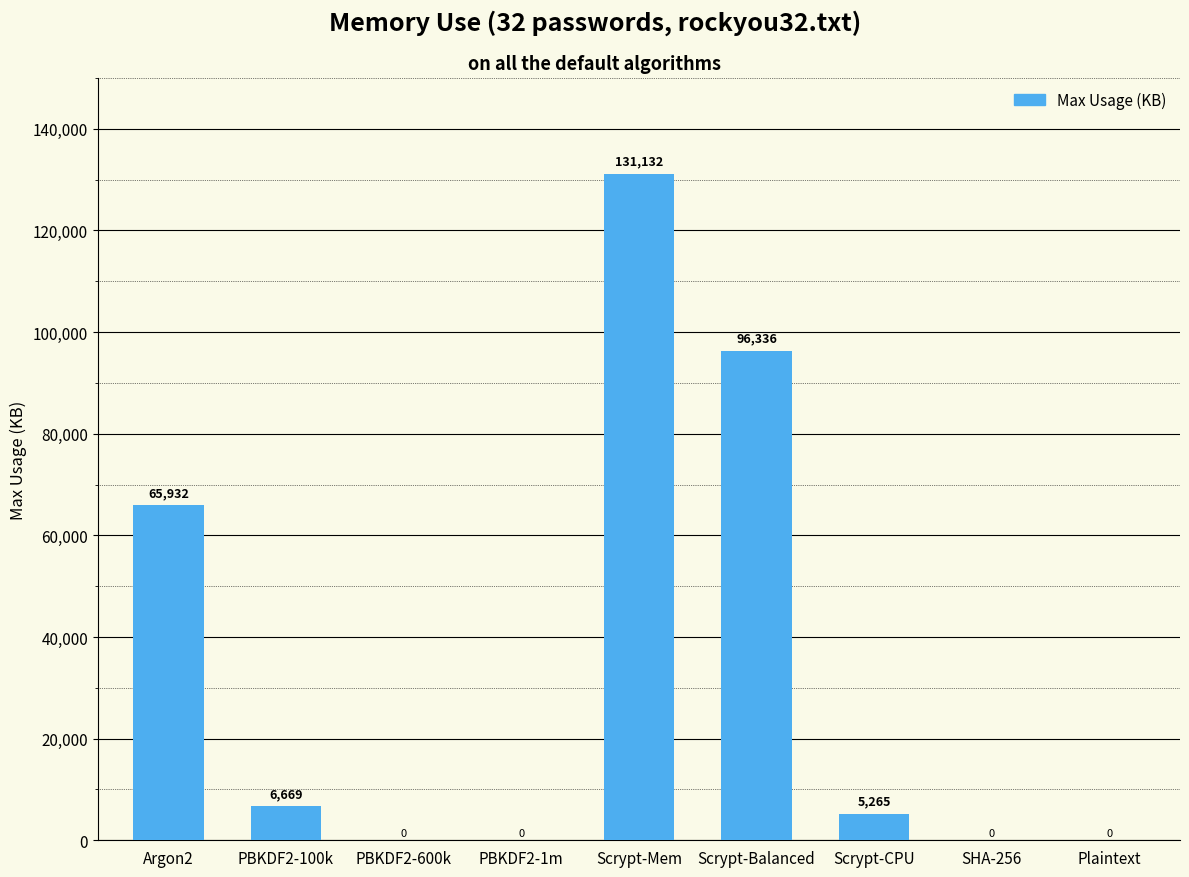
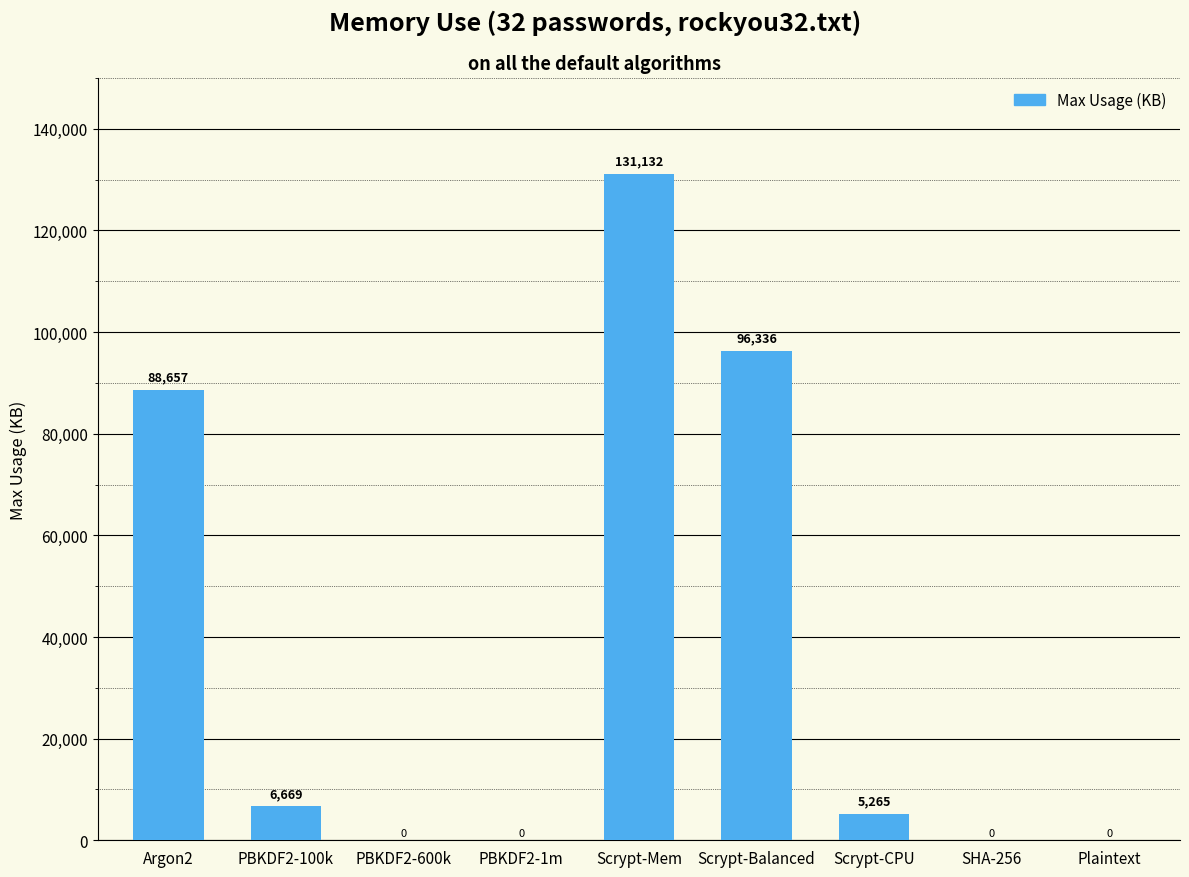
  {
-   "Argon2": "65,932",
+   "Argon2": "88,657",
    "PBKDF2-100k": "6,669",
    "PBKDF2-600k": "0",
    "PBKDF2-1m": "0",
    "Scrypt-Mem": "131,132",
    "Scrypt-Balanced": "96,336",
    "Scrypt-CPU": "5,265",
    "SHA-256": "0",
    "Plaintext": "0"
  }
